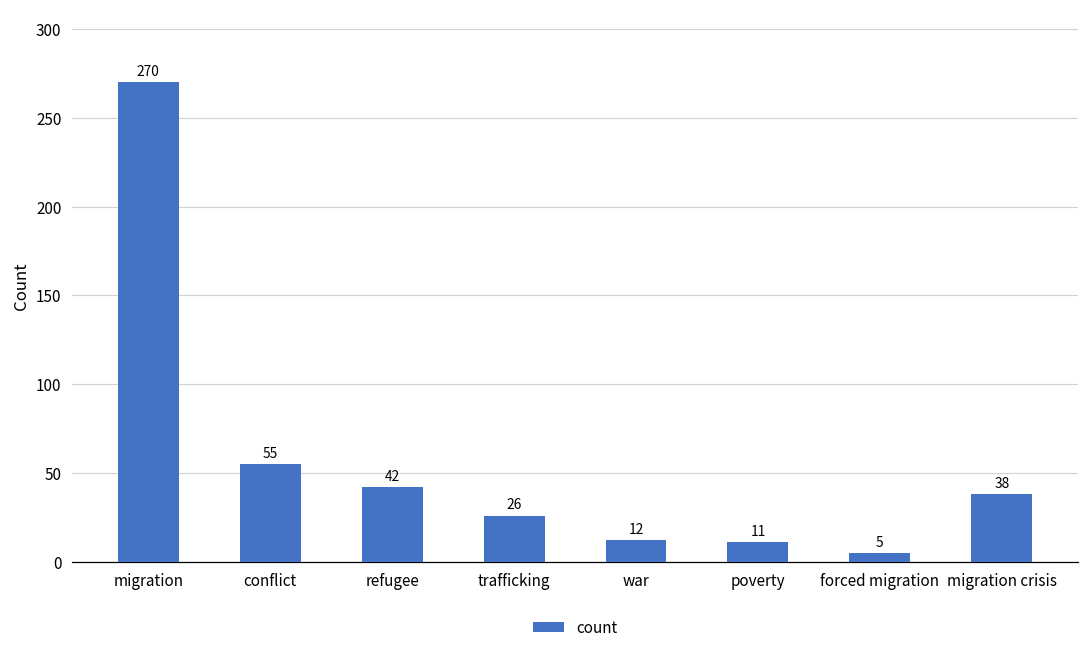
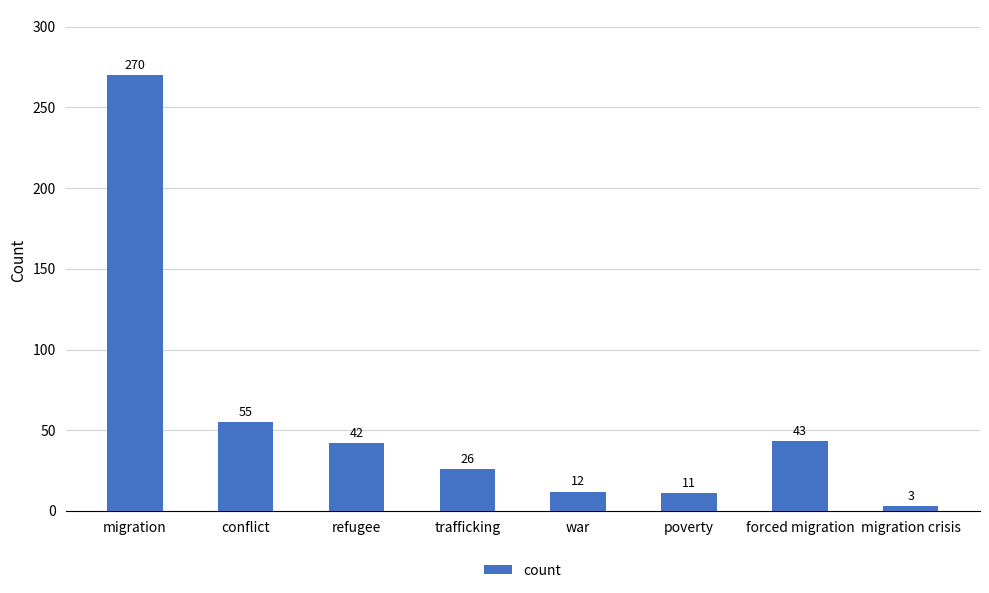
  {
    "migration": 270,
    "conflict": 55,
    "refugee": 42,
    "trafficking": 26,
    "war": 12,
    "poverty": 11,
-   "forced migration": 5,
-   "migration crisis": 38
+   "forced migration": 43,
+   "migration crisis": 3
  }
